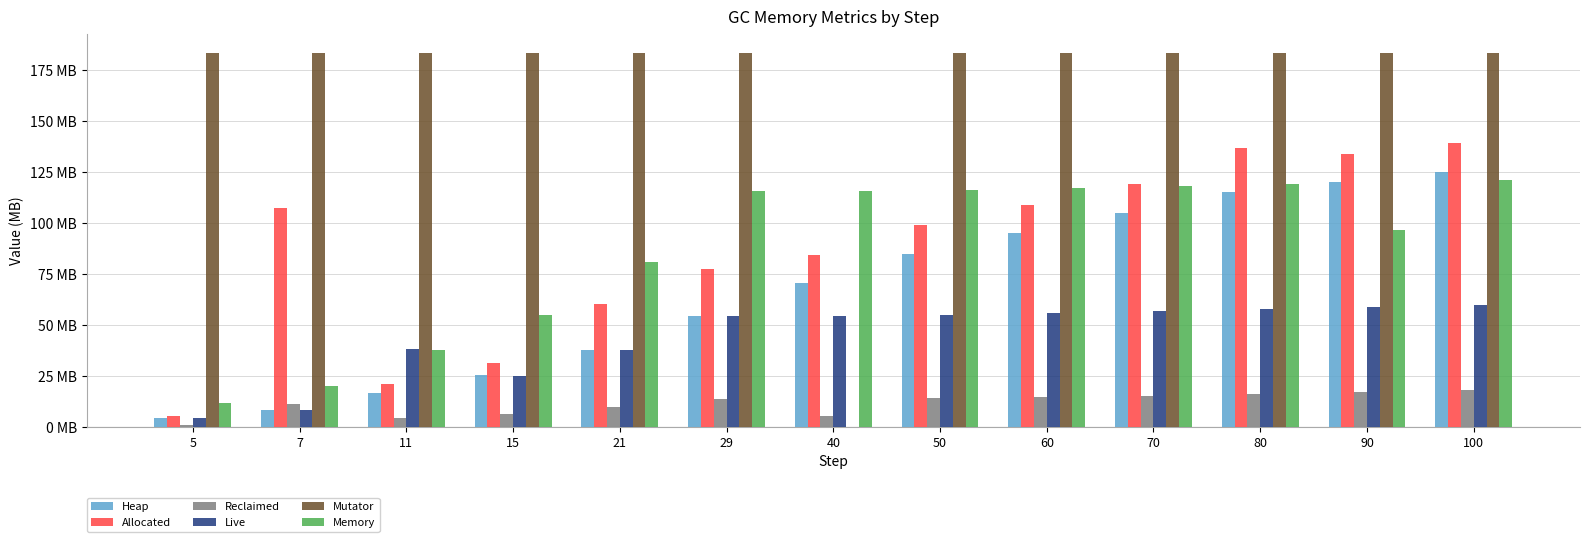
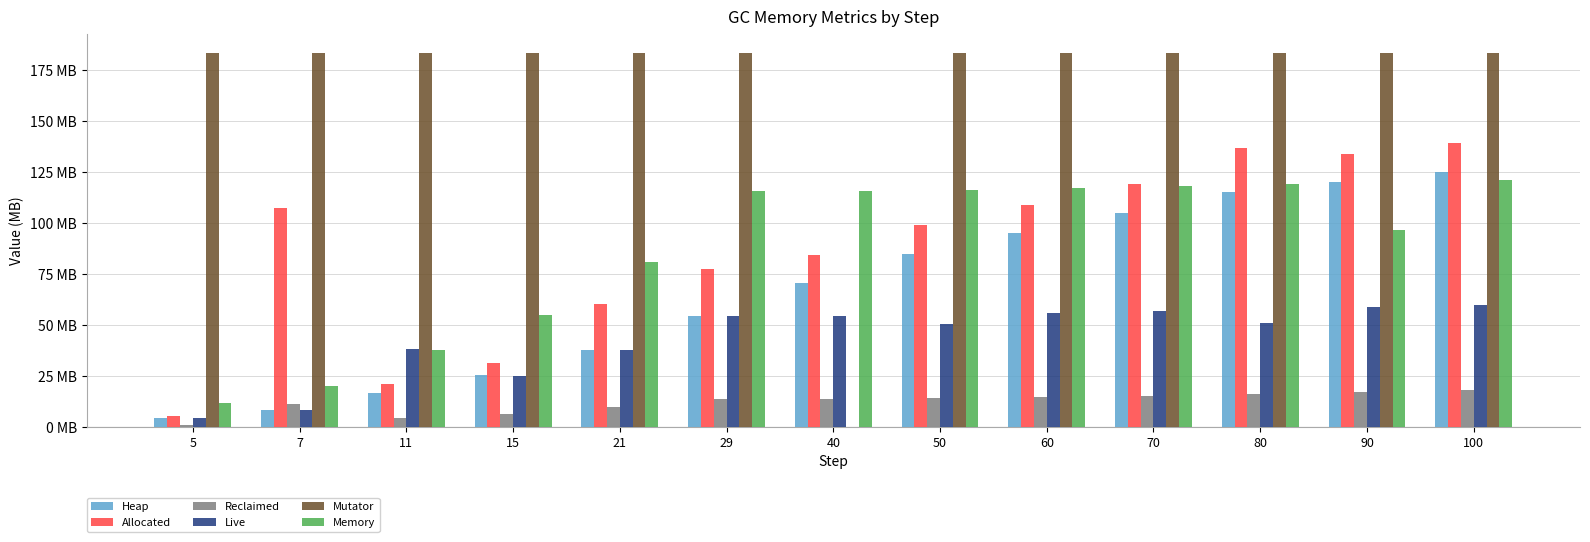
  {
    "Heap": {
      "5": "4 MB",
      "7": "8 MB",
      "11": "17 MB",
      "15": "25 MB",
      "21": "38 MB",
      "29": "55 MB",
      "40": "70 MB",
      "50": "85 MB",
      "60": "95 MB",
      "70": "105 MB",
      "80": "115 MB",
      "90": "120 MB",
      "100": "125 MB"
    },
    "Allocated": {
      "5": "5 MB",
      "7": "108 MB",
      "11": "21 MB",
      "15": "32 MB",
      "21": "60 MB",
      "29": "77 MB",
      "40": "84 MB",
      "50": "99 MB",
      "60": "109 MB",
      "70": "119 MB",
      "80": "137 MB",
      "90": "134 MB",
      "100": "139 MB"
    },
    "Reclaimed": {
      "7": "11 MB",
      "11": "4 MB",
      "15": "6 MB",
      "21": "10 MB",
      "29": "14 MB",
-     "40": "5 MB",
+     "40": "14 MB",
      "50": "14 MB",
      "60": "15 MB",
      "70": "15 MB",
      "80": "16 MB",
      "90": "17 MB",
      "100": "18 MB"
    },
    "Live": {
      "5": "4 MB",
      "7": "8 MB",
      "11": "38 MB",
      "15": "25 MB",
      "21": "38 MB",
      "29": "55 MB",
      "40": "55 MB",
-     "50": "55 MB",
+     "50": "50 MB",
      "60": "56 MB",
      "70": "57 MB",
-     "80": "58 MB",
+     "80": "51 MB",
      "90": "59 MB",
      "100": "60 MB"
    },
    "Mutator": {
      "5": "184 MB",
      "7": "184 MB",
      "11": "184 MB",
      "15": "184 MB",
      "21": "184 MB",
      "29": "184 MB",
      "50": "184 MB",
      "60": "184 MB",
      "70": "184 MB",
      "80": "184 MB",
      "90": "184 MB",
      "100": "184 MB"
    },
    "Memory": {
      "5": "12 MB",
      "7": "20 MB",
      "11": "38 MB",
      "15": "55 MB",
      "21": "81 MB",
      "29": "115 MB",
      "40": "115 MB",
      "50": "116 MB",
      "60": "117 MB",
      "70": "118 MB",
      "80": "119 MB",
      "90": "97 MB",
      "100": "121 MB"
    }
  }
